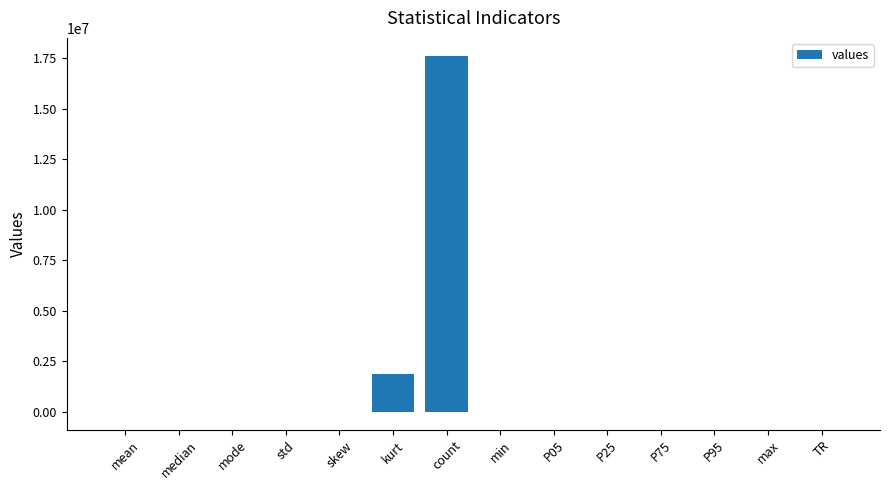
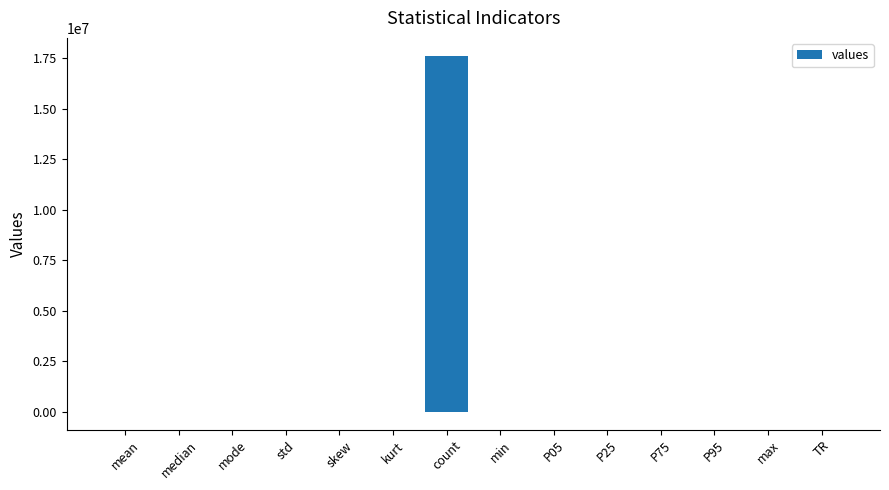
  {
    "median": 0,
    "mode": 0,
-   "kurt": 1900000,
+   "kurt": 0,
    "count": 17600000,
    "P25": 0
  }
